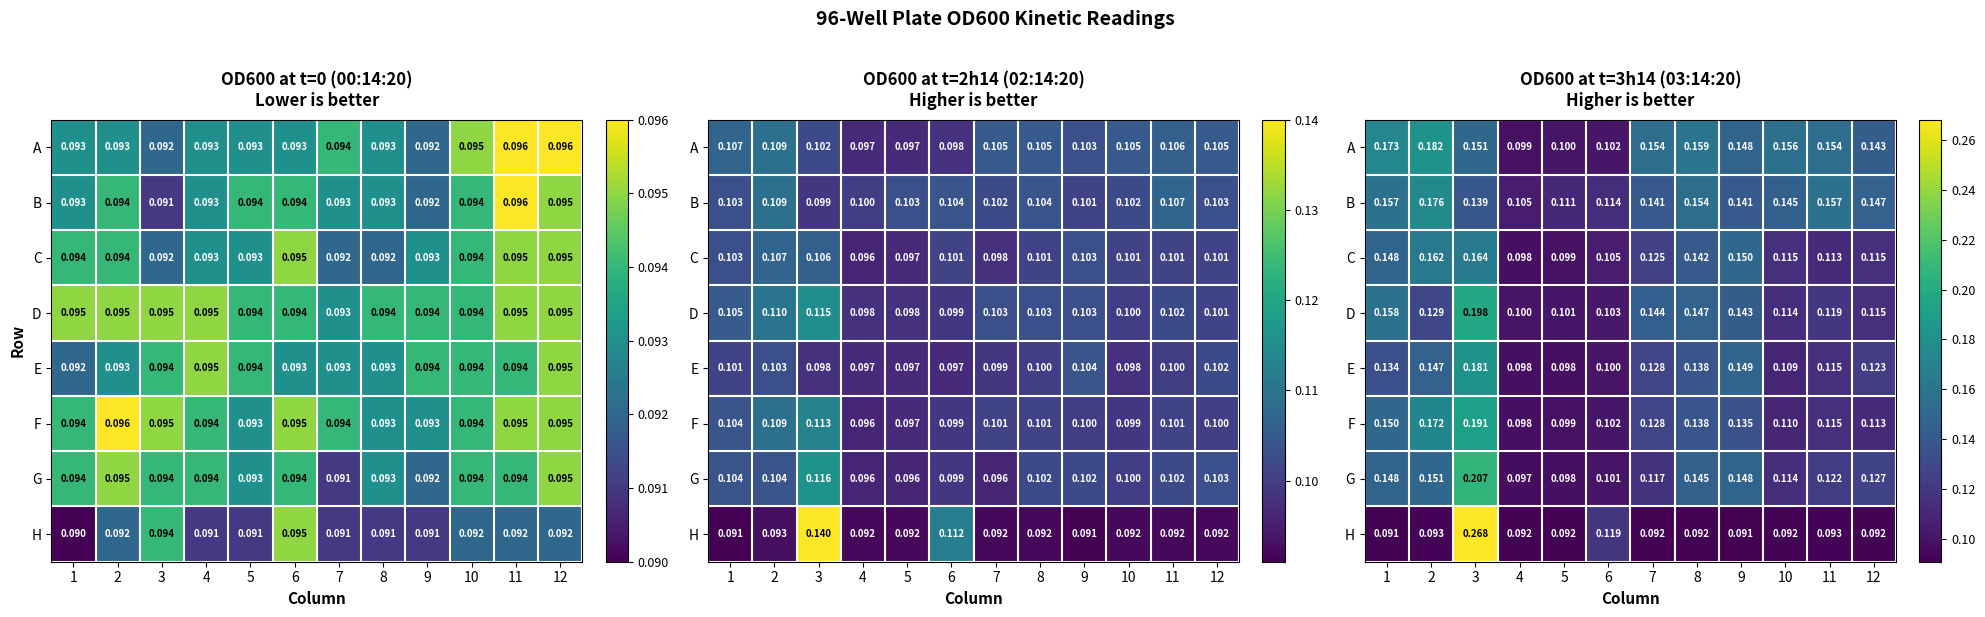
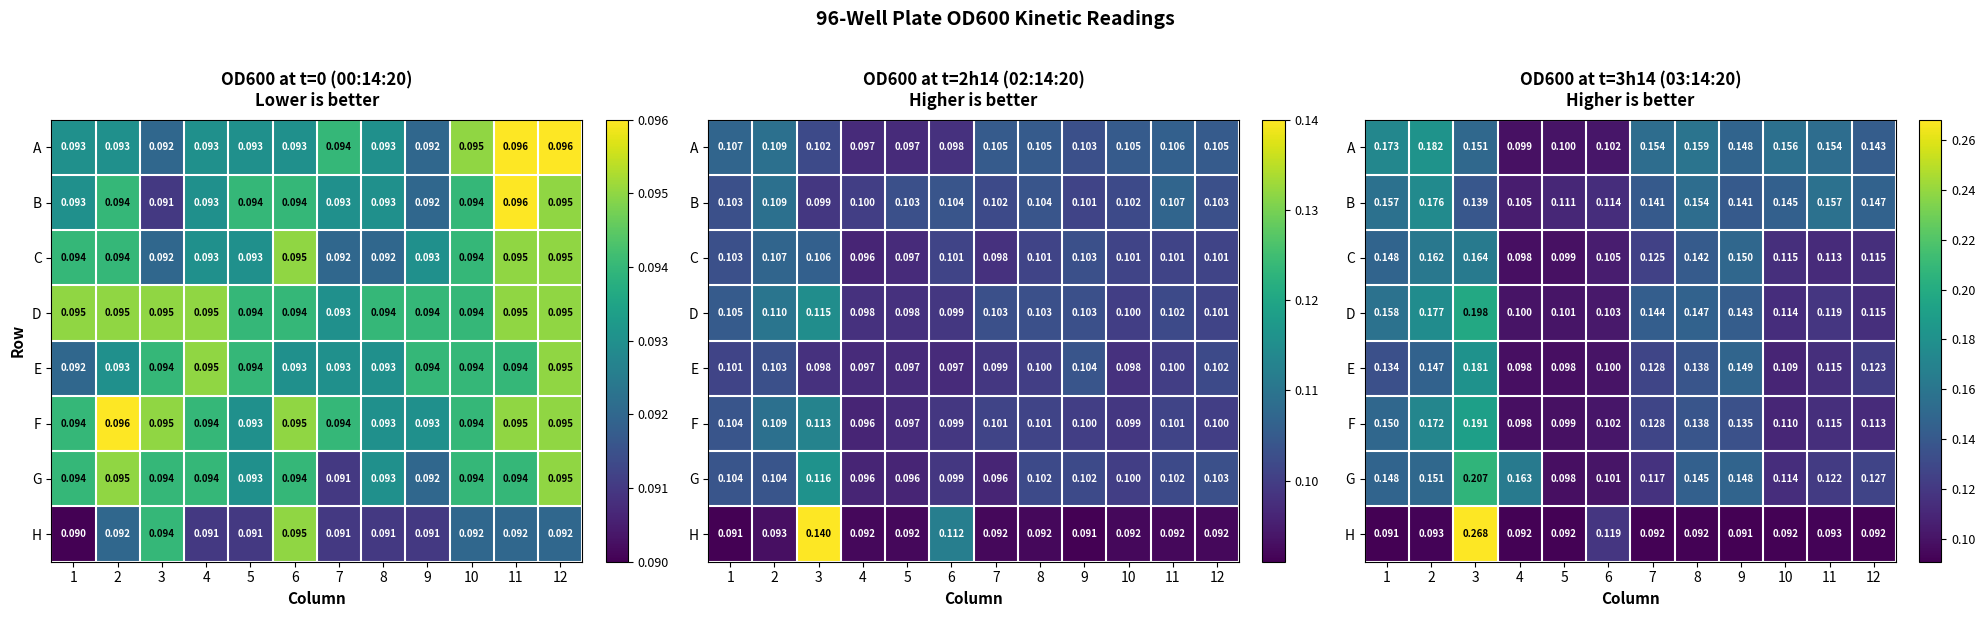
  {
    "OD600 at t=3h14 (03:14:20) Higher is better": {
      "D": {
        "1": 0.158,
-       "2": 0.129,
+       "2": 0.177,
        "3": 0.198,
        "4": 0.100,
        "5": 0.101,
        "6": 0.103,
        "7": 0.144,
        "8": 0.147,
        "9": 0.143,
        "10": 0.114,
        "11": 0.119,
        "12": 0.115
      },
      "G": {
        "1": 0.148,
        "2": 0.151,
        "3": 0.207,
-       "4": 0.097,
+       "4": 0.163,
        "5": 0.098,
        "6": 0.101,
        "7": 0.117,
        "8": 0.145,
        "9": 0.148,
        "10": 0.114,
        "11": 0.122,
        "12": 0.127
      }
    }
  }
